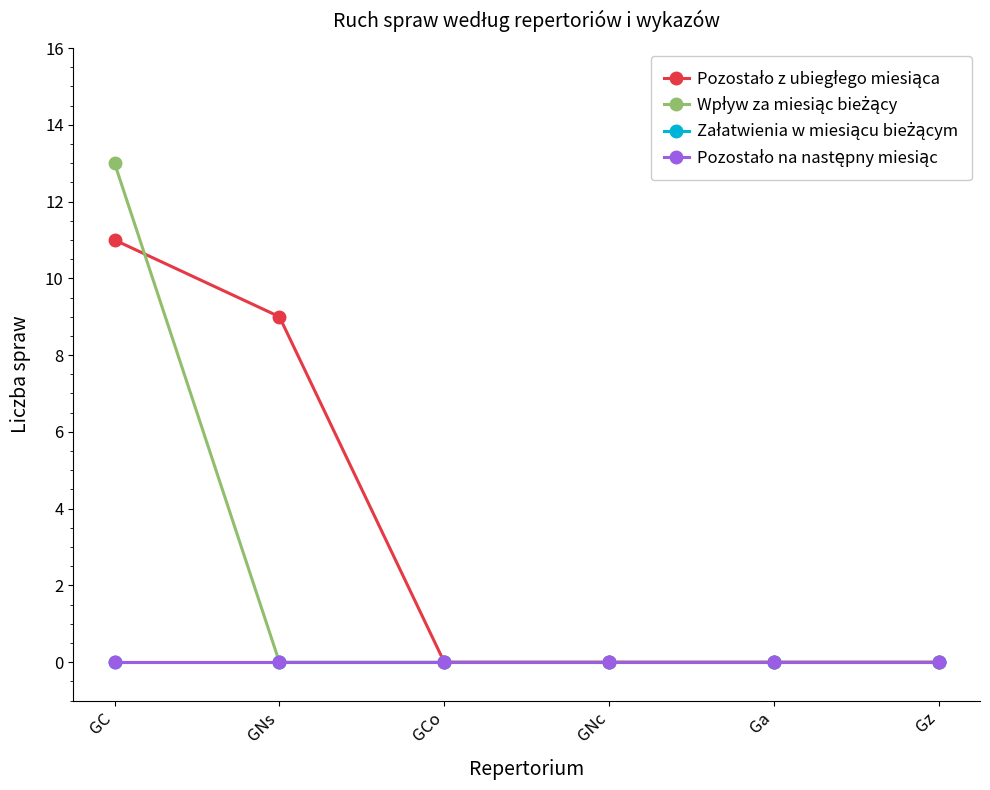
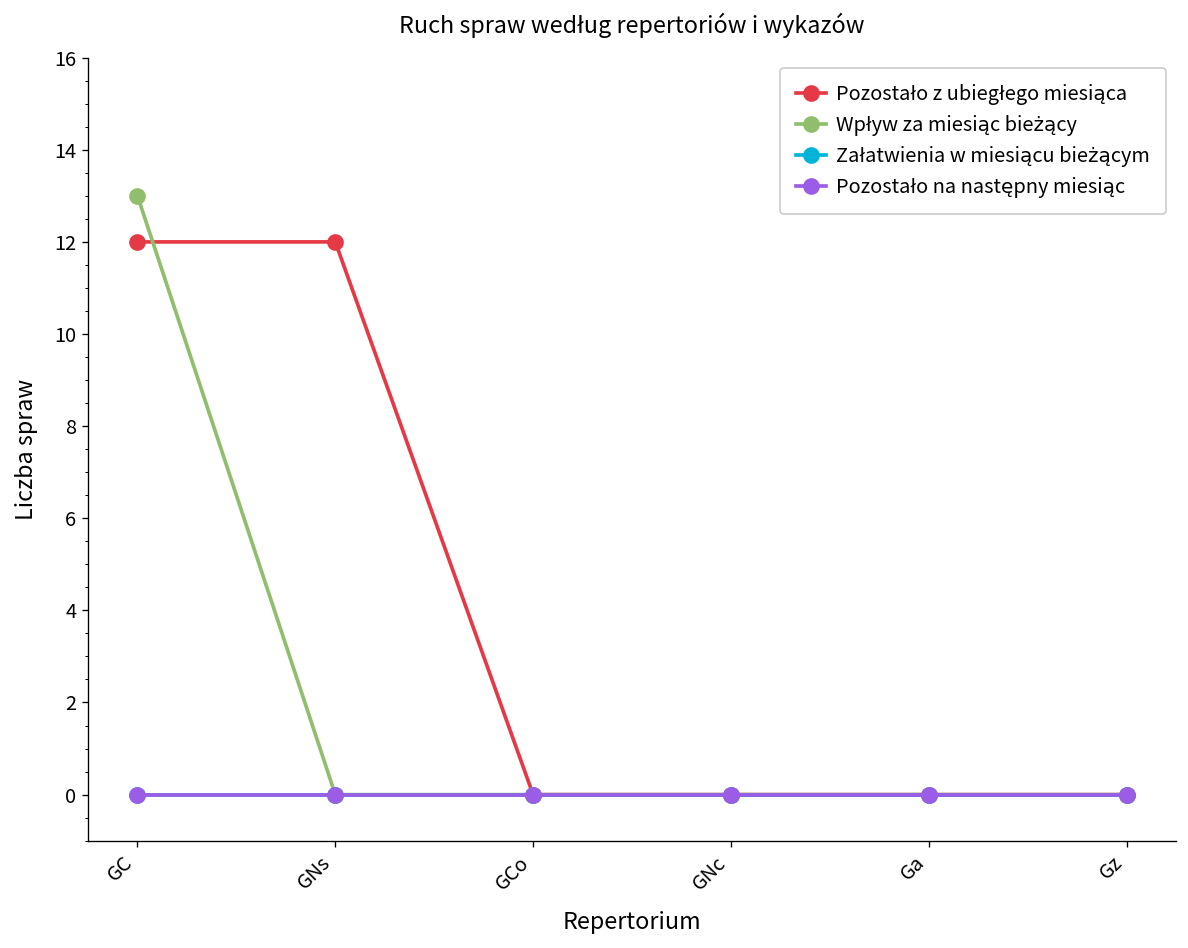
  {
    "Pozostało z ubiegłego miesiąca": {
-     "GC": 11,
-     "GNs": 9
+     "GC": 12,
+     "GNs": 12
    },
    "Wpływ za miesiąc bieżący": {
      "GC": 13
    },
    "Pozostało na następny miesiąc": {
      "GC": 0
    }
  }
